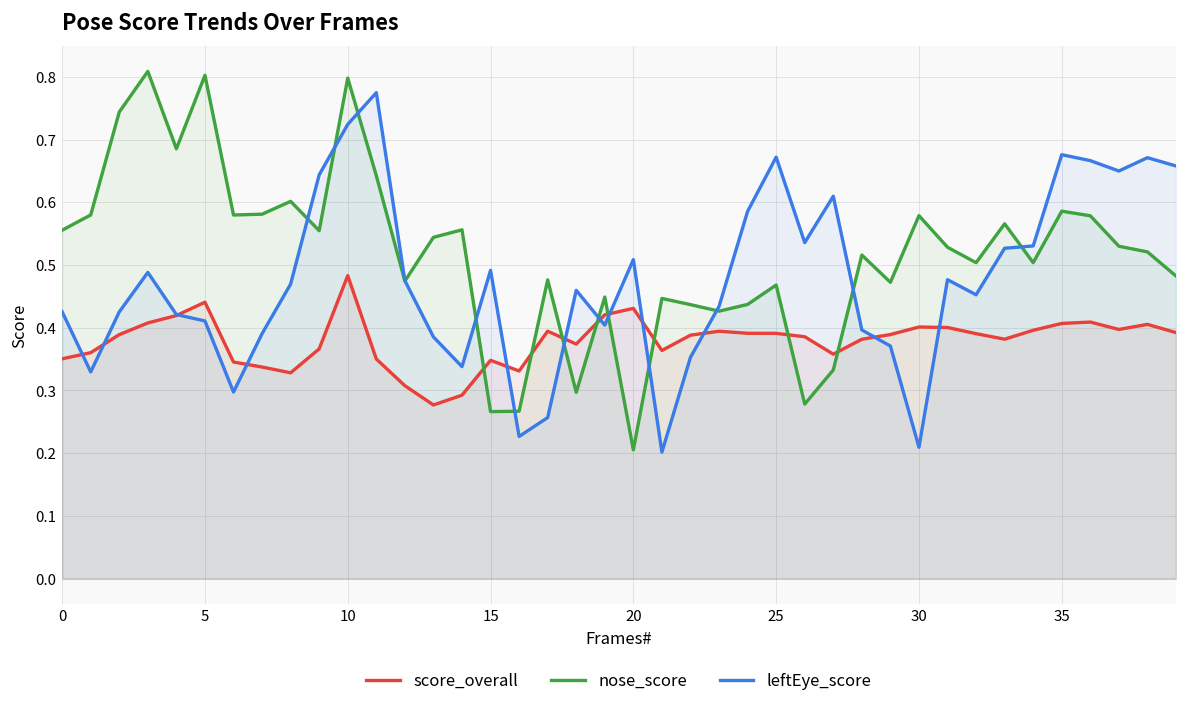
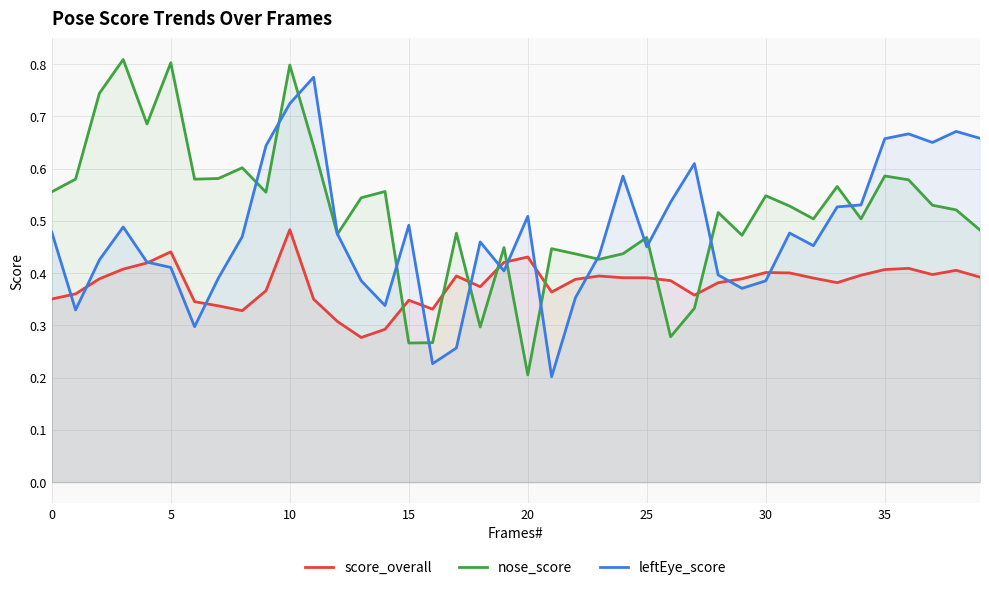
  {
    "score_overall": {
      "0": 0.35,
      "5": 0.44,
      "10": 0.48,
      "15": 0.35,
      "20": 0.43,
      "25": 0.39,
      "30": 0.40,
      "35": 0.41
    },
    "nose_score": {
      "0": 0.56,
      "5": 0.80,
      "10": 0.80,
      "15": 0.27,
      "20": 0.21,
      "25": 0.47,
-     "30": 0.58,
+     "30": 0.55,
      "35": 0.59
    },
    "leftEye_score": {
-     "0": 0.43,
+     "0": 0.48,
      "5": 0.41,
      "10": 0.72,
      "15": 0.49,
      "20": 0.51,
-     "25": 0.67,
-     "30": 0.21,
-     "35": 0.68
+     "25": 0.45,
+     "30": 0.39,
+     "35": 0.66
    }
  }
